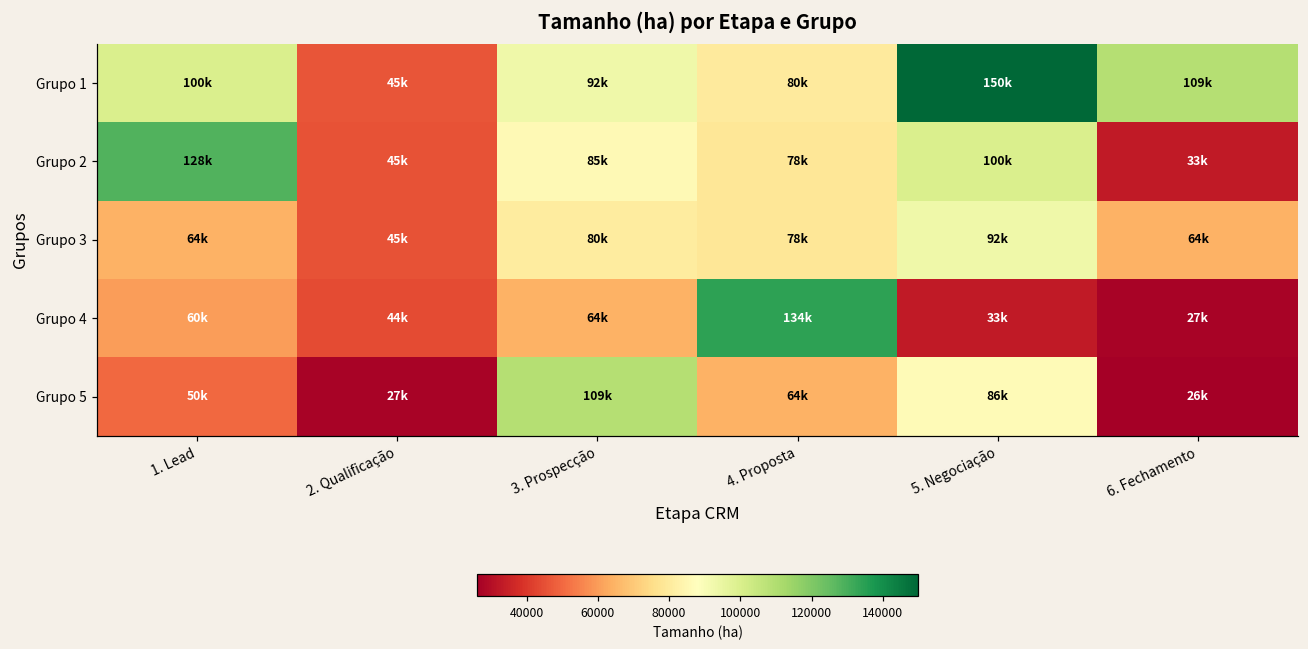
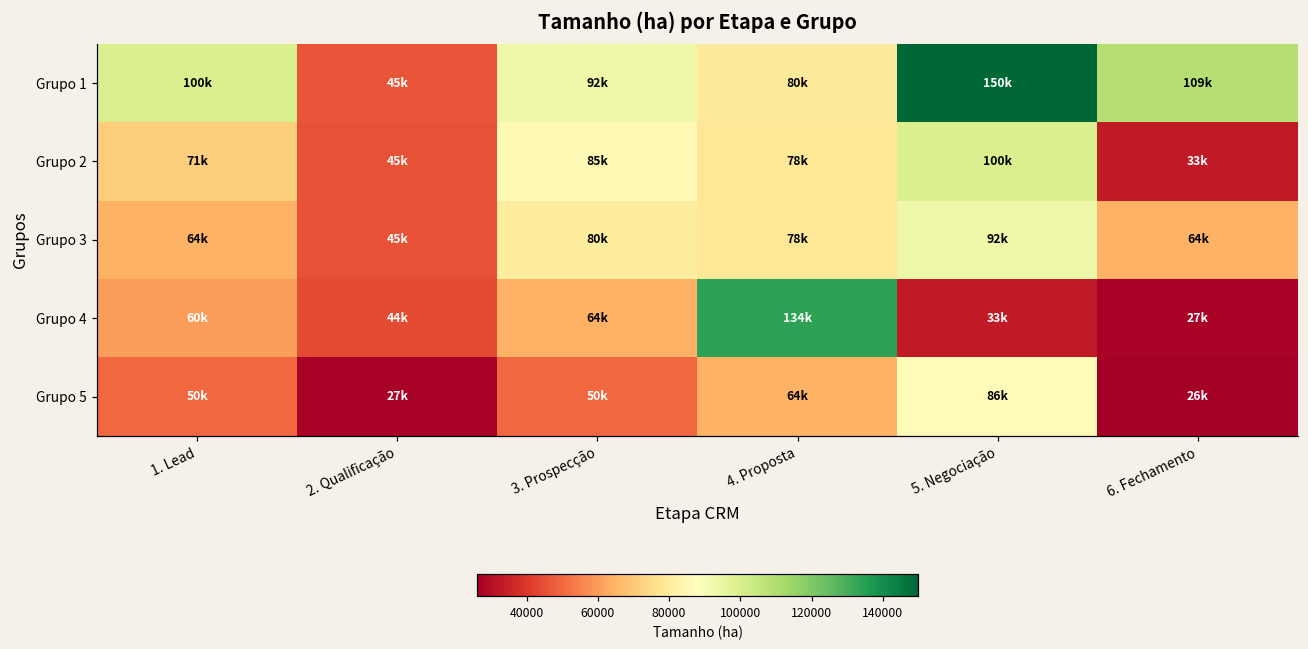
  {
    "Grupo 1": {
      "1. Lead": "100k",
      "2. Qualificação": "45k",
      "3. Prospecção": "92k",
      "4. Proposta": "80k",
      "5. Negociação": "150k",
      "6. Fechamento": "109k"
    },
    "Grupo 2": {
-     "1. Lead": "128k",
+     "1. Lead": "71k",
      "2. Qualificação": "45k",
      "3. Prospecção": "85k",
      "4. Proposta": "78k",
      "5. Negociação": "100k",
      "6. Fechamento": "33k"
    },
    "Grupo 3": {
      "1. Lead": "64k",
      "2. Qualificação": "45k",
      "3. Prospecção": "80k",
      "4. Proposta": "78k",
      "5. Negociação": "92k",
      "6. Fechamento": "64k"
    },
    "Grupo 4": {
      "1. Lead": "60k",
      "2. Qualificação": "44k",
      "3. Prospecção": "64k",
      "4. Proposta": "134k",
      "5. Negociação": "33k",
      "6. Fechamento": "27k"
    },
    "Grupo 5": {
      "1. Lead": "50k",
      "2. Qualificação": "27k",
-     "3. Prospecção": "109k",
+     "3. Prospecção": "50k",
      "4. Proposta": "64k",
      "5. Negociação": "86k",
      "6. Fechamento": "26k"
    }
  }
